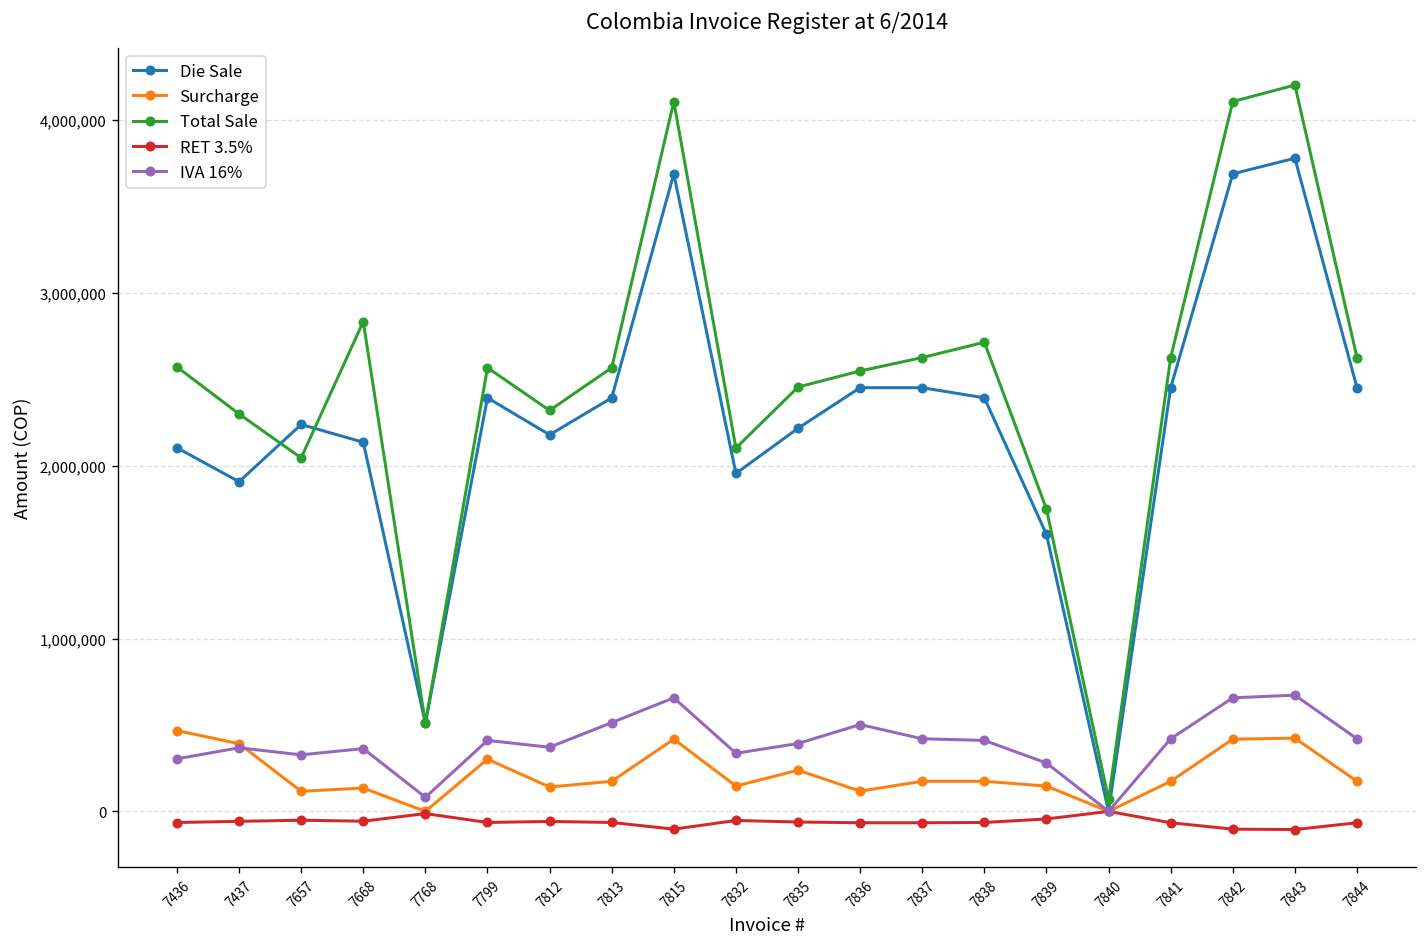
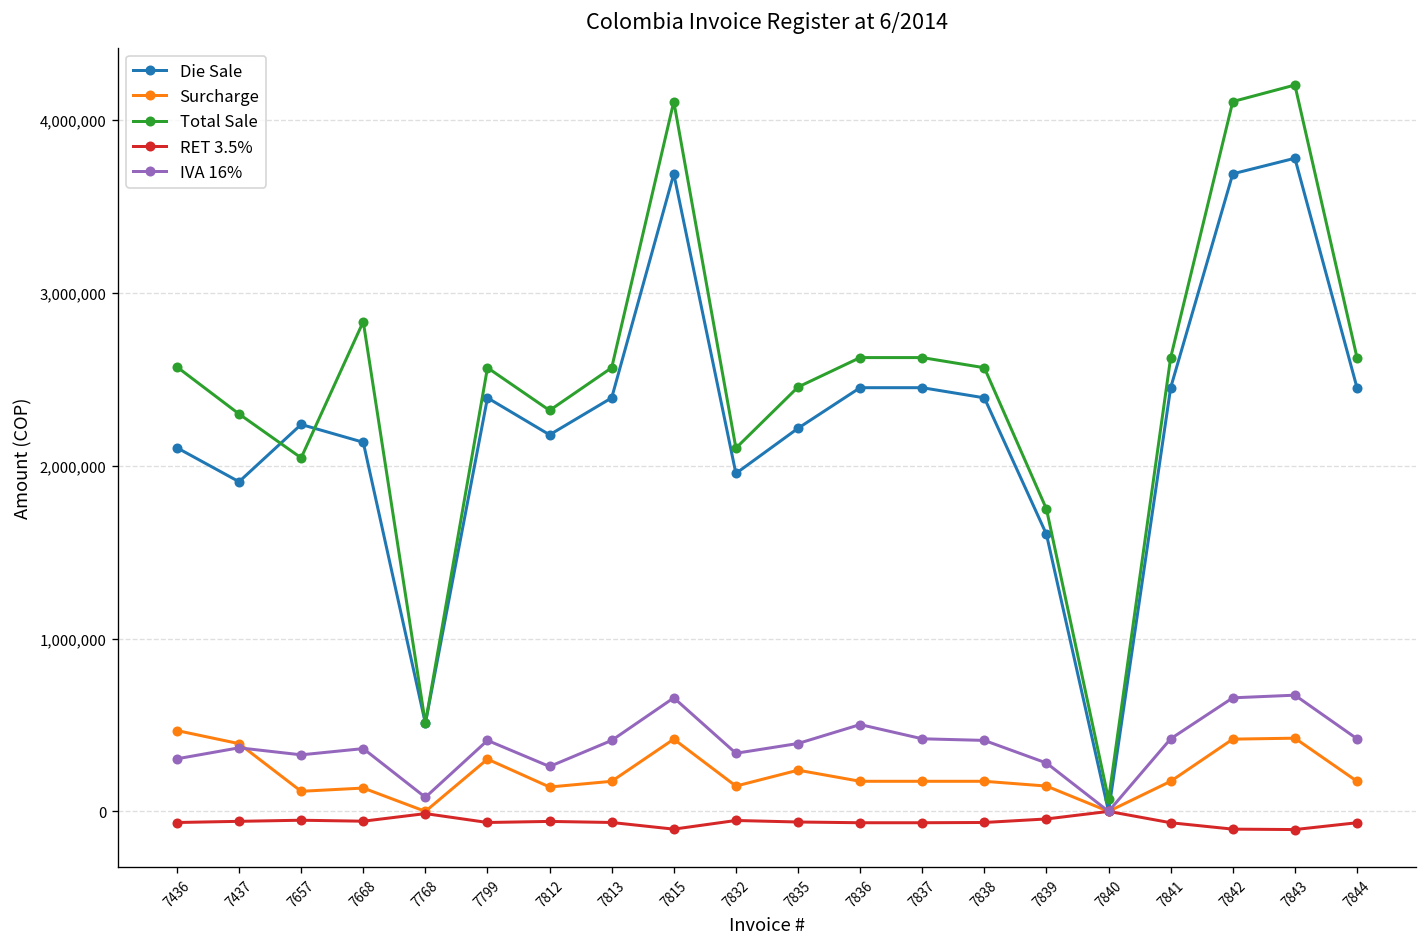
  {
    "Die Sale": {
      "7436": "2,100,000",
      "7437": "1,910,000",
      "7657": "2,240,000",
      "7668": "2,140,000",
      "7799": "2,390,000",
      "7812": "2,180,000",
      "7813": "2,390,000",
      "7815": "3,690,000",
      "7832": "1,950,000",
      "7835": "2,220,000",
      "7836": "2,450,000",
      "7837": "2,450,000",
      "7838": "2,390,000",
      "7839": "1,600,000",
      "7841": "2,450,000",
      "7842": "3,690,000",
      "7843": "3,780,000",
      "7844": "2,450,000"
    },
    "Surcharge": {
      "7436": "470,000",
      "7437": "390,000",
      "7657": "120,000",
      "7668": "140,000",
      "7799": "300,000",
      "7812": "140,000",
      "7813": "170,000",
      "7815": "420,000",
      "7832": "150,000",
      "7835": "240,000",
-     "7836": "120,000",
+     "7836": "170,000",
      "7837": "170,000",
      "7838": "170,000",
      "7839": "150,000",
      "7841": "170,000",
      "7842": "420,000",
      "7843": "420,000",
      "7844": "170,000"
    },
    "Total Sale": {
      "7436": "2,570,000",
      "7437": "2,300,000",
      "7657": "2,040,000",
      "7668": "2,830,000",
      "7799": "2,570,000",
      "7812": "2,320,000",
      "7813": "2,570,000",
      "7815": "4,110,000",
      "7832": "2,100,000",
      "7835": "2,450,000",
-     "7836": "2,550,000",
+     "7836": "2,630,000",
      "7837": "2,630,000",
-     "7838": "2,710,000",
+     "7838": "2,570,000",
      "7839": "1,750,000",
      "7840": "70,000",
      "7841": "2,630,000",
      "7842": "4,110,000",
      "7843": "4,200,000",
      "7844": "2,630,000"
    },
    "RET 3.5%": {
      "7436": "-60,000",
      "7437": "-60,000",
      "7657": "-50,000",
      "7668": "-60,000",
      "7799": "-60,000",
      "7812": "-60,000",
      "7813": "-60,000",
      "7815": "-100,000",
      "7832": "-50,000",
      "7835": "-60,000",
      "7836": "-70,000",
      "7837": "-70,000",
      "7838": "-60,000",
      "7839": "-40,000",
      "7841": "-70,000",
      "7842": "-100,000",
      "7843": "-110,000",
      "7844": "-70,000"
    },
    "IVA 16%": {
      "7436": "300,000",
      "7437": "370,000",
      "7657": "330,000",
      "7668": "360,000",
      "7768": "80,000",
      "7799": "410,000",
-     "7812": "370,000",
-     "7813": "510,000",
+     "7812": "260,000",
+     "7813": "410,000",
      "7815": "660,000",
      "7832": "340,000",
      "7835": "390,000",
      "7836": "500,000",
      "7837": "420,000",
      "7838": "410,000",
      "7839": "280,000",
      "7841": "420,000",
      "7842": "660,000",
      "7843": "670,000",
      "7844": "420,000"
    }
  }
